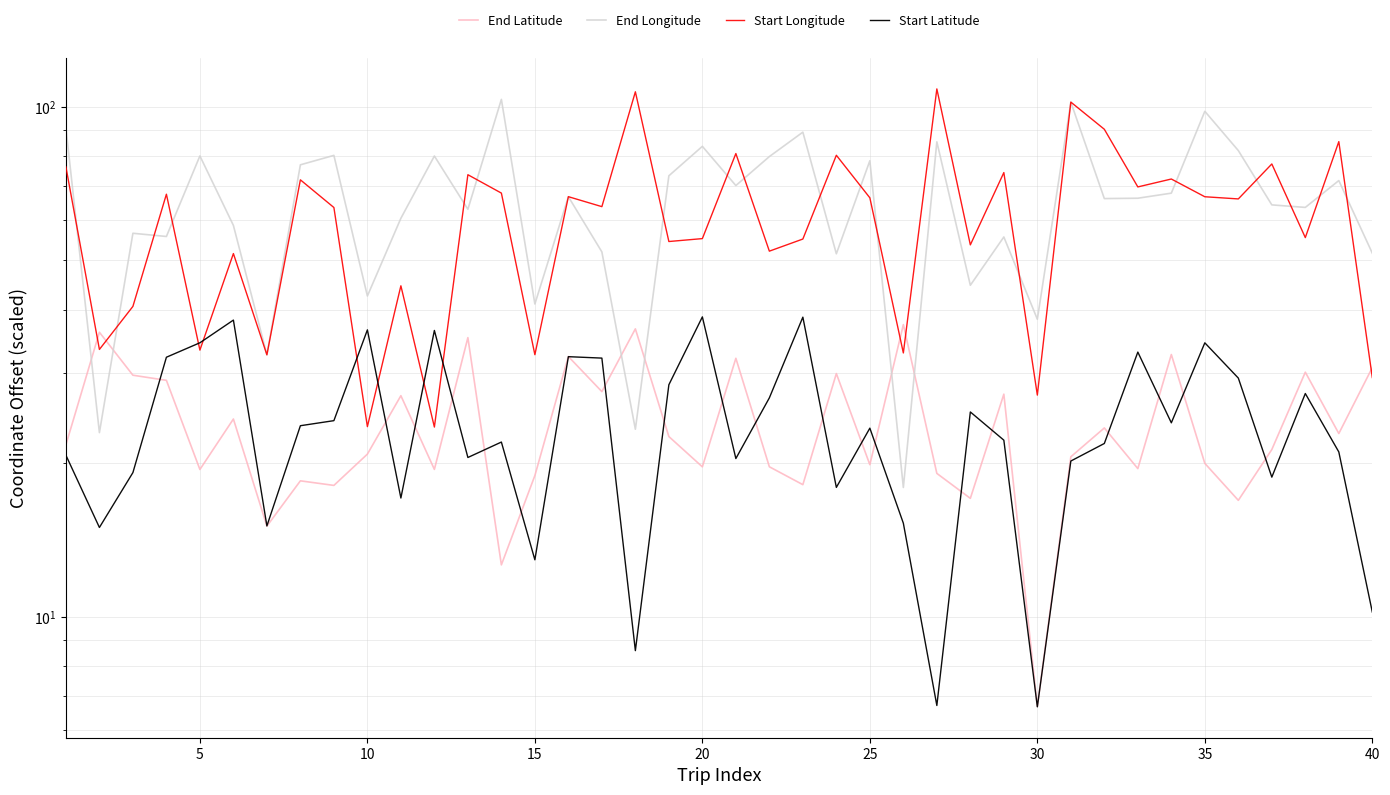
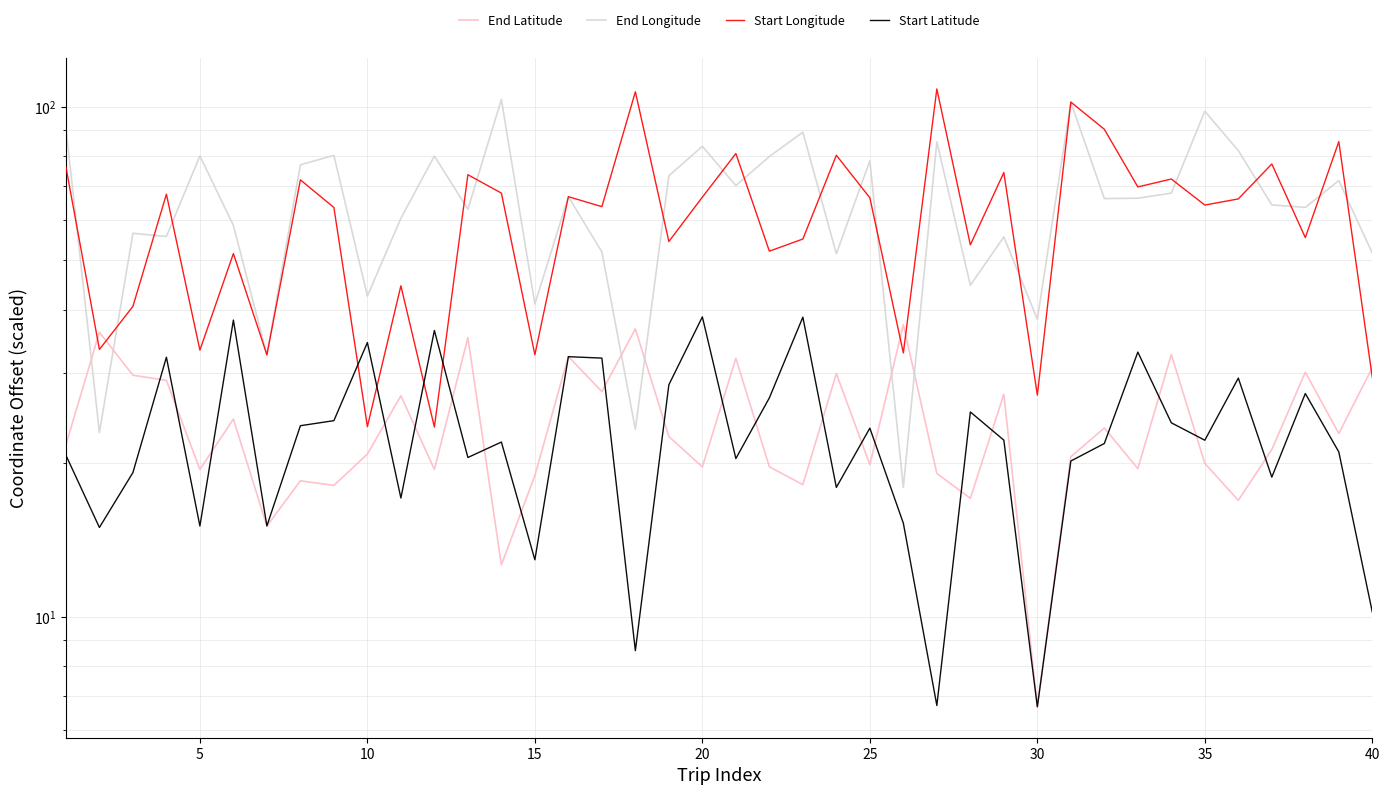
  {
    "Start Longitude": {
      "5": 33,
      "10": 24,
      "15": 33,
-     "20": 55,
+     "20": 66,
      "25": 66,
      "30": 27,
-     "35": 67,
+     "35": 64,
      "40": 29
    },
    "Start Latitude": {
-     "5": 34,
-     "10": 37,
+     "5": 15.1,
+     "10": 34,
      "15": 12.9,
      "20": 39,
      "25": 23,
-     "35": 34,
+     "35": 22,
      "40": 10.2
    }
  }
